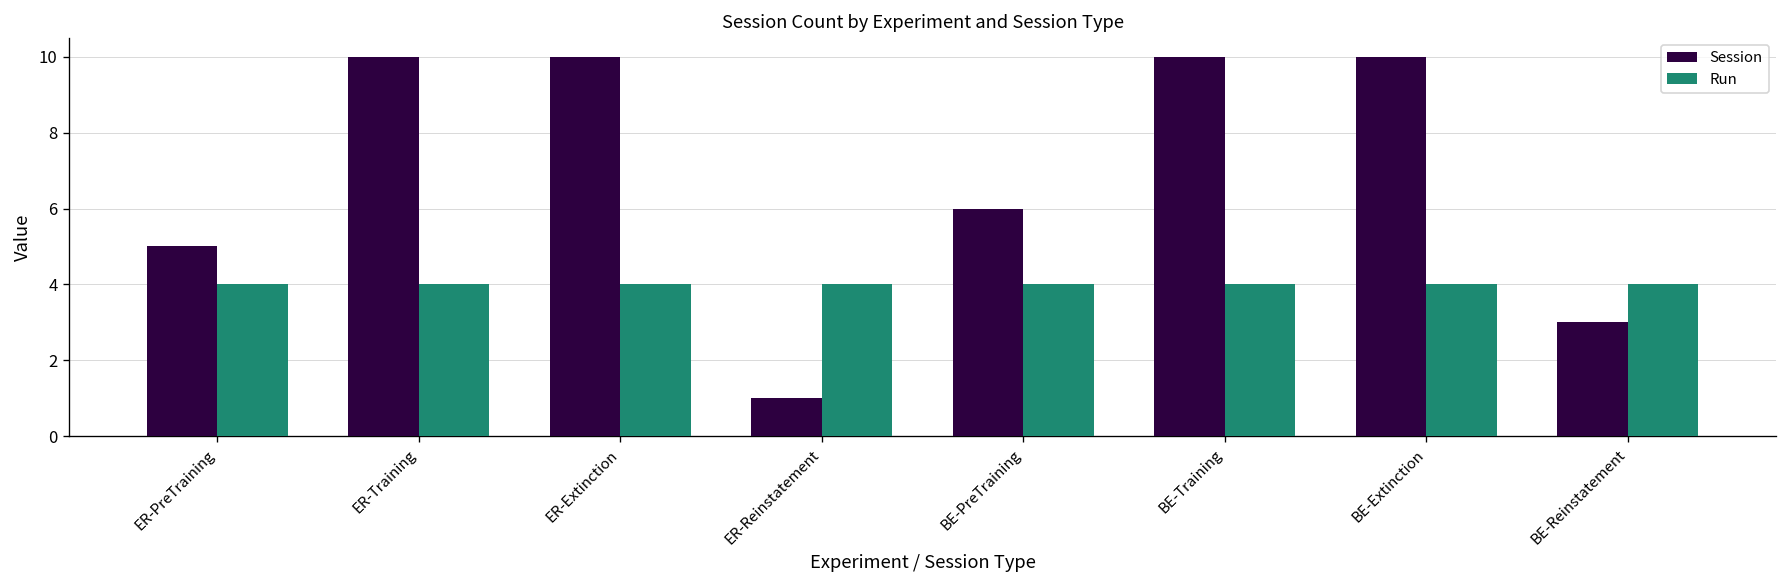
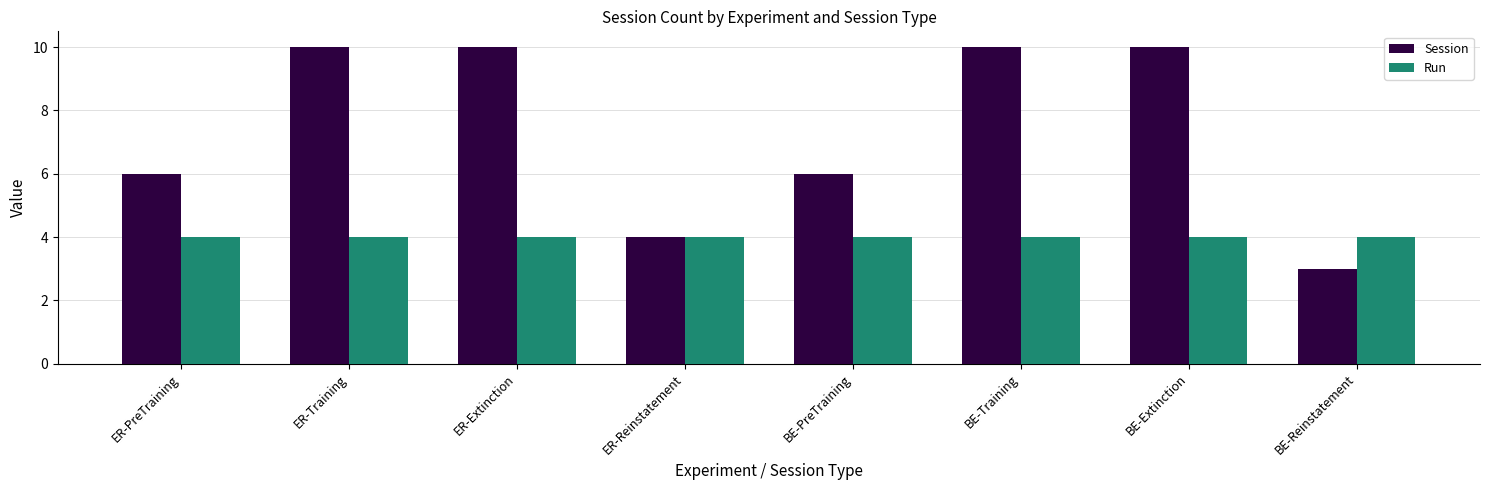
  {
    "Session": {
-     "ER-PreTraining": 5,
+     "ER-PreTraining": 6,
      "ER-Training": 10,
      "ER-Extinction": 10,
-     "ER-Reinstatement": 1,
+     "ER-Reinstatement": 4,
      "BE-PreTraining": 6,
      "BE-Training": 10,
      "BE-Extinction": 10,
      "BE-Reinstatement": 3
    },
    "Run": {
      "ER-PreTraining": 4,
      "ER-Training": 4,
      "ER-Extinction": 4,
      "ER-Reinstatement": 4,
      "BE-PreTraining": 4,
      "BE-Training": 4,
      "BE-Extinction": 4,
      "BE-Reinstatement": 4
    }
  }
